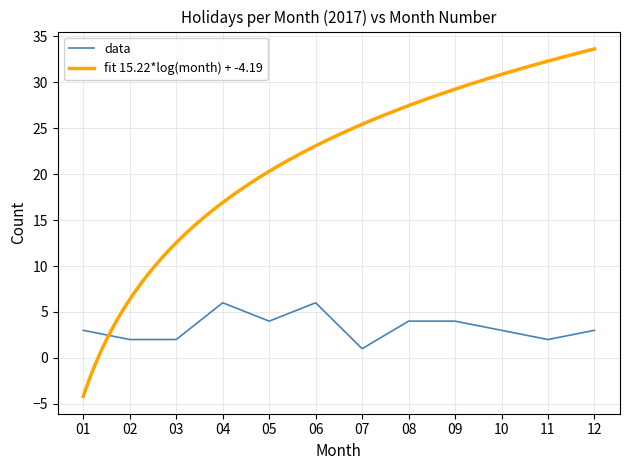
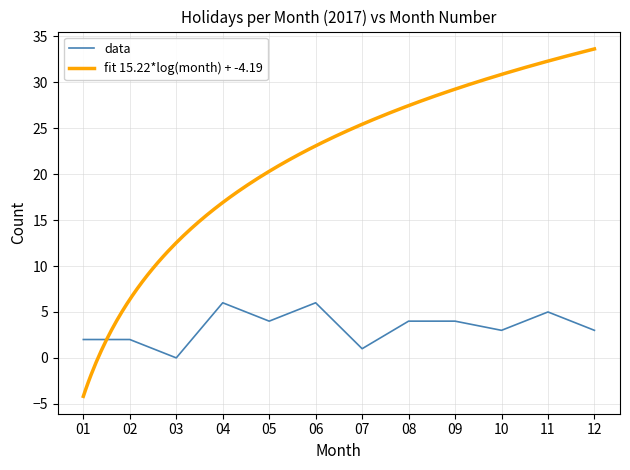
  {
    "data": {
-     "01": 3,
+     "01": 2,
      "02": 2,
-     "03": 2,
+     "03": 0,
      "04": 6,
      "05": 4,
      "06": 6,
      "07": 1,
      "08": 4,
      "09": 4,
      "10": 3,
-     "11": 2,
+     "11": 5,
      "12": 3
    },
    "fit 15.22*log(month) + -4.19": {
      "01": -4,
      "12": 34
    }
  }
